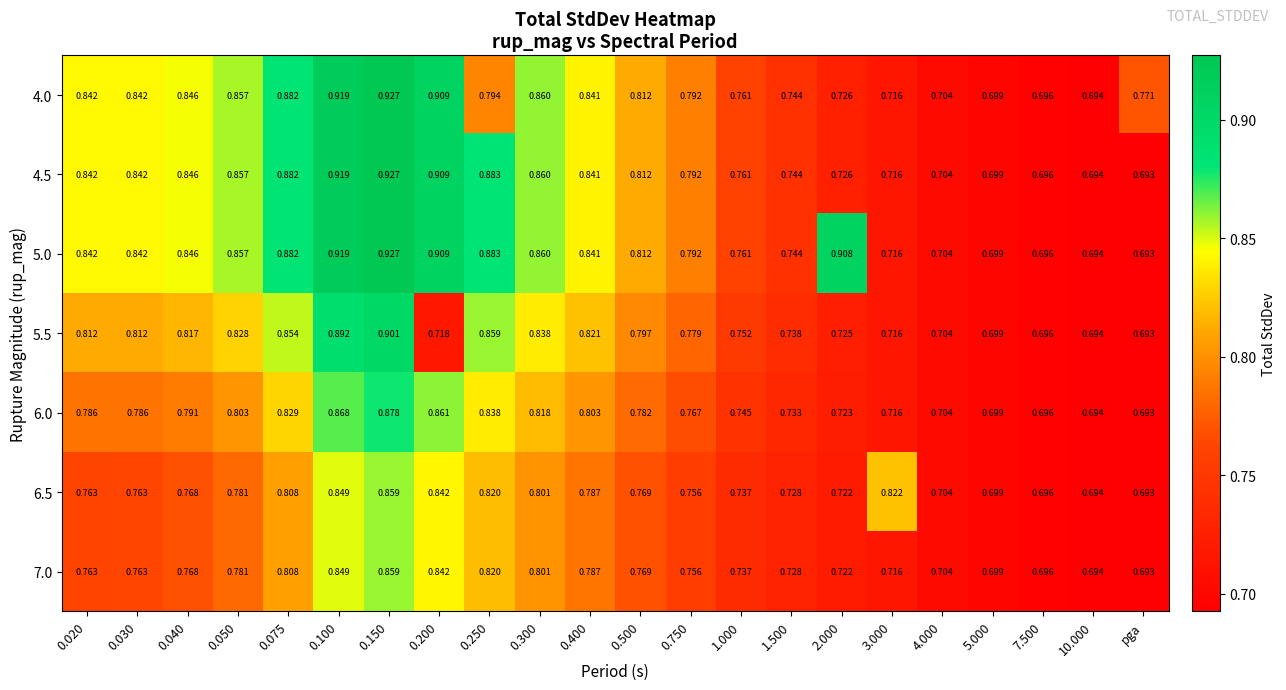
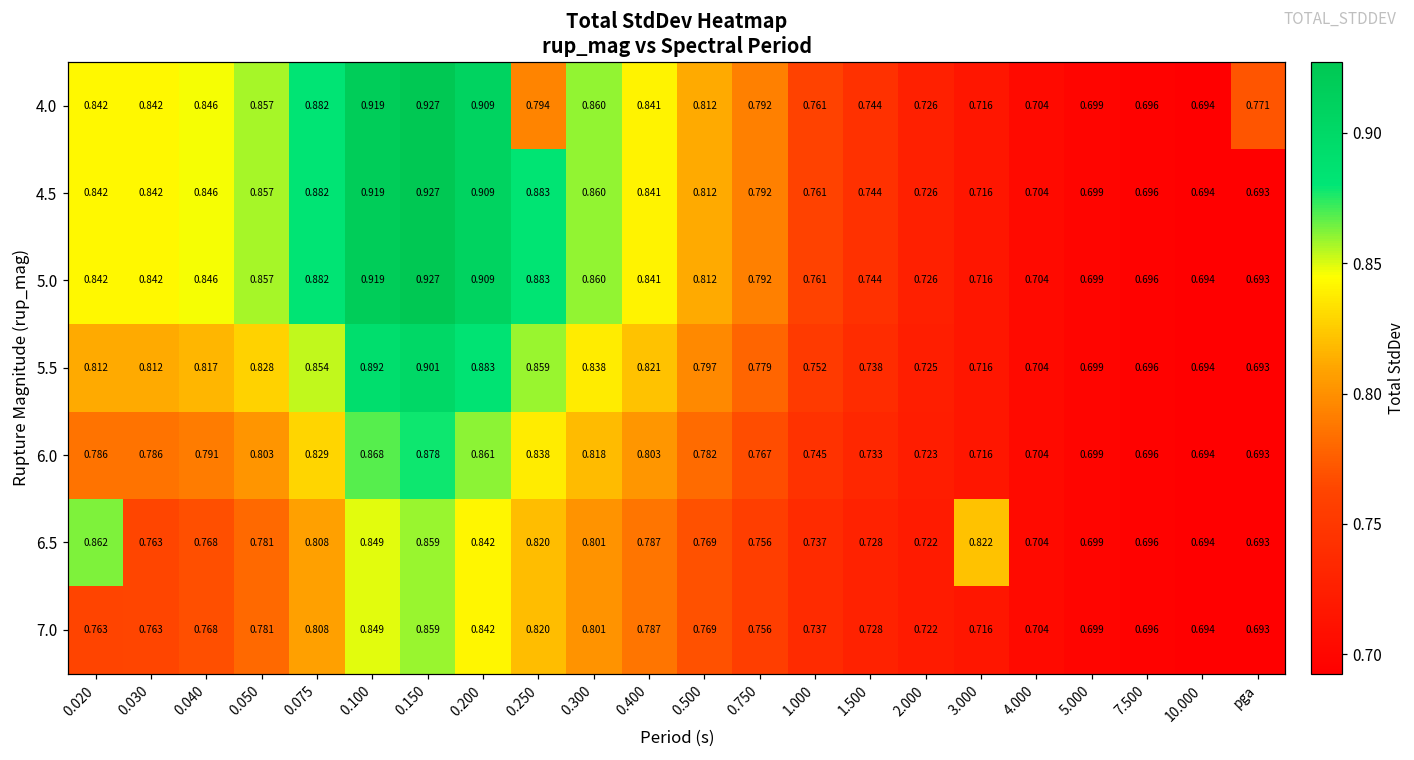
  {
    "4.0": {
      "0.020": 0.842,
      "0.030": 0.842,
      "0.040": 0.846,
      "0.050": 0.857,
      "0.075": 0.882,
      "0.100": 0.919,
      "0.150": 0.927,
      "0.200": 0.909,
      "0.250": 0.794,
      "0.300": 0.860,
      "0.400": 0.841,
      "0.500": 0.812,
      "0.750": 0.792,
      "1.000": 0.761,
      "1.500": 0.744,
      "2.000": 0.726,
      "3.000": 0.716,
      "4.000": 0.704,
      "5.000": 0.699,
      "7.500": 0.696,
      "10.000": 0.694,
      "pga": 0.771
    },
    "4.5": {
      "0.020": 0.842,
      "0.030": 0.842,
      "0.040": 0.846,
      "0.050": 0.857,
      "0.075": 0.882,
      "0.100": 0.919,
      "0.150": 0.927,
      "0.200": 0.909,
      "0.250": 0.883,
      "0.300": 0.860,
      "0.400": 0.841,
      "0.500": 0.812,
      "0.750": 0.792,
      "1.000": 0.761,
      "1.500": 0.744,
      "2.000": 0.726,
      "3.000": 0.716,
      "4.000": 0.704,
      "5.000": 0.699,
      "7.500": 0.696,
      "10.000": 0.694,
      "pga": 0.693
    },
    "5.0": {
      "0.020": 0.842,
      "0.030": 0.842,
      "0.040": 0.846,
      "0.050": 0.857,
      "0.075": 0.882,
      "0.100": 0.919,
      "0.150": 0.927,
      "0.200": 0.909,
      "0.250": 0.883,
      "0.300": 0.860,
      "0.400": 0.841,
      "0.500": 0.812,
      "0.750": 0.792,
      "1.000": 0.761,
      "1.500": 0.744,
-     "2.000": 0.908,
+     "2.000": 0.726,
      "3.000": 0.716,
      "4.000": 0.704,
      "5.000": 0.699,
      "7.500": 0.696,
      "10.000": 0.694,
      "pga": 0.693
    },
    "5.5": {
      "0.020": 0.812,
      "0.030": 0.812,
      "0.040": 0.817,
      "0.050": 0.828,
      "0.075": 0.854,
      "0.100": 0.892,
      "0.150": 0.901,
-     "0.200": 0.718,
+     "0.200": 0.883,
      "0.250": 0.859,
      "0.300": 0.838,
      "0.400": 0.821,
      "0.500": 0.797,
      "0.750": 0.779,
      "1.000": 0.752,
      "1.500": 0.738,
      "2.000": 0.725,
      "3.000": 0.716,
      "4.000": 0.704,
      "5.000": 0.699,
      "7.500": 0.696,
      "10.000": 0.694,
      "pga": 0.693
    },
    "6.0": {
      "0.020": 0.786,
      "0.030": 0.786,
      "0.040": 0.791,
      "0.050": 0.803,
      "0.075": 0.829,
      "0.100": 0.868,
      "0.150": 0.878,
      "0.200": 0.861,
      "0.250": 0.838,
      "0.300": 0.818,
      "0.400": 0.803,
      "0.500": 0.782,
      "0.750": 0.767,
      "1.000": 0.745,
      "1.500": 0.733,
      "2.000": 0.723,
      "3.000": 0.716,
      "4.000": 0.704,
      "5.000": 0.699,
      "7.500": 0.696,
      "10.000": 0.694,
      "pga": 0.693
    },
    "6.5": {
-     "0.020": 0.763,
+     "0.020": 0.862,
      "0.030": 0.763,
      "0.040": 0.768,
      "0.050": 0.781,
      "0.075": 0.808,
      "0.100": 0.849,
      "0.150": 0.859,
      "0.200": 0.842,
      "0.250": 0.820,
      "0.300": 0.801,
      "0.400": 0.787,
      "0.500": 0.769,
      "0.750": 0.756,
      "1.000": 0.737,
      "1.500": 0.728,
      "2.000": 0.722,
      "3.000": 0.822,
      "4.000": 0.704,
      "5.000": 0.699,
      "7.500": 0.696,
      "10.000": 0.694,
      "pga": 0.693
    },
    "7.0": {
      "0.020": 0.763,
      "0.030": 0.763,
      "0.040": 0.768,
      "0.050": 0.781,
      "0.075": 0.808,
      "0.100": 0.849,
      "0.150": 0.859,
      "0.200": 0.842,
      "0.250": 0.820,
      "0.300": 0.801,
      "0.400": 0.787,
      "0.500": 0.769,
      "0.750": 0.756,
      "1.000": 0.737,
      "1.500": 0.728,
      "2.000": 0.722,
      "3.000": 0.716,
      "4.000": 0.704,
      "5.000": 0.699,
      "7.500": 0.696,
      "10.000": 0.694,
      "pga": 0.693
    }
  }
